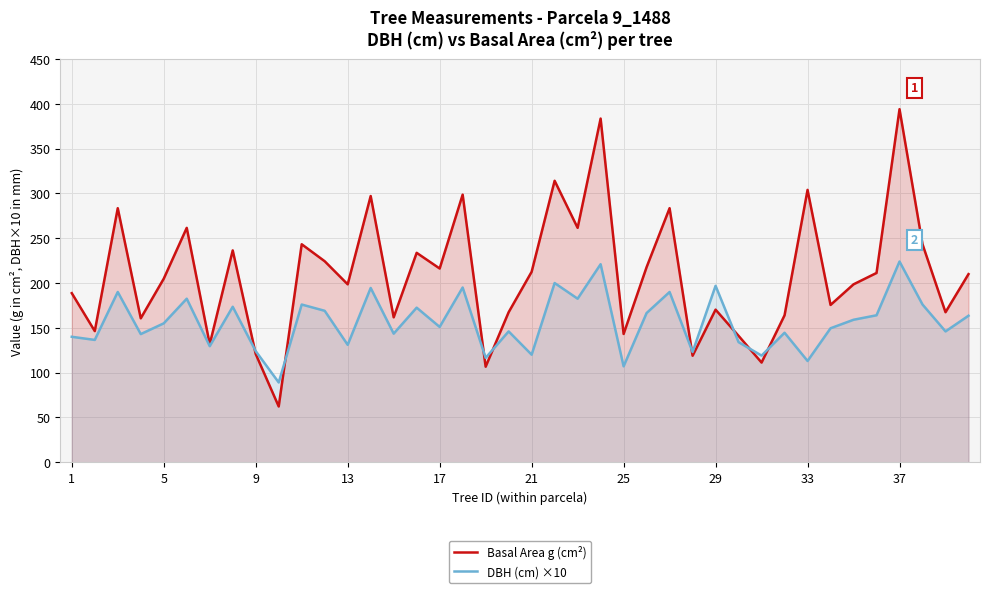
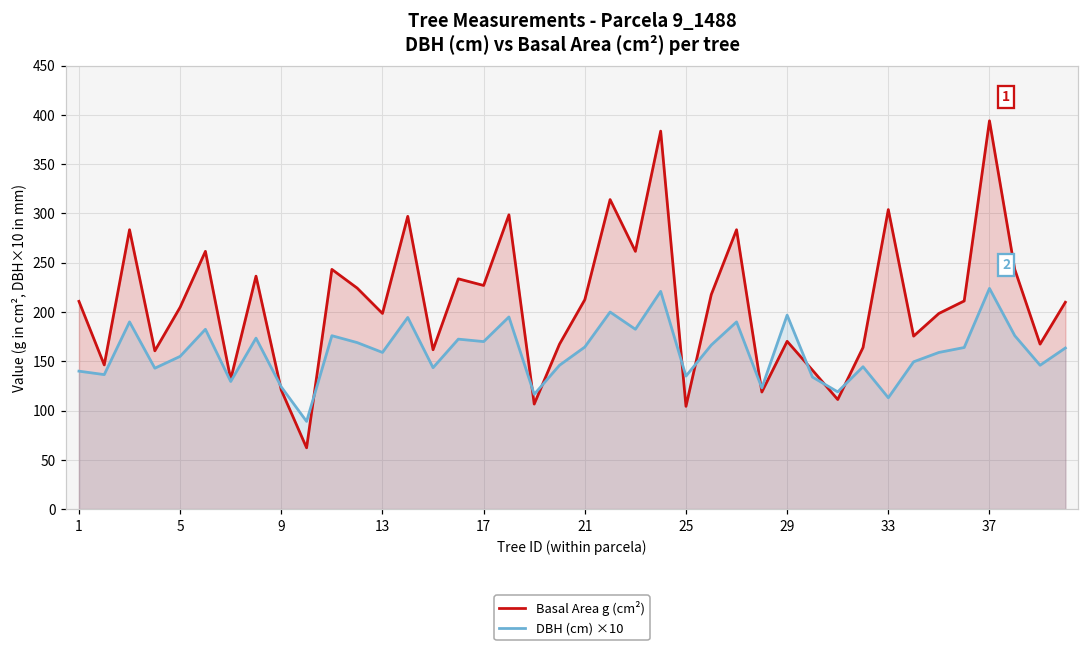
  {
    "Basal Area g (cm²)": {
-     "1": 190,
+     "1": 210,
      "5": 200,
      "9": 120,
      "13": 200,
-     "17": 220,
+     "17": 230,
      "21": 210,
-     "25": 140,
+     "25": 100,
      "29": 170,
      "33": 300
    },
    "DBH (cm) ×10": {
      "1": 140,
      "5": 160,
      "9": 120,
-     "13": 130,
-     "17": 150,
-     "21": 120,
-     "25": 110,
+     "13": 160,
+     "17": 170,
+     "21": 160,
+     "25": 140,
      "29": 200,
      "33": 110,
      "37": 220
    }
  }
